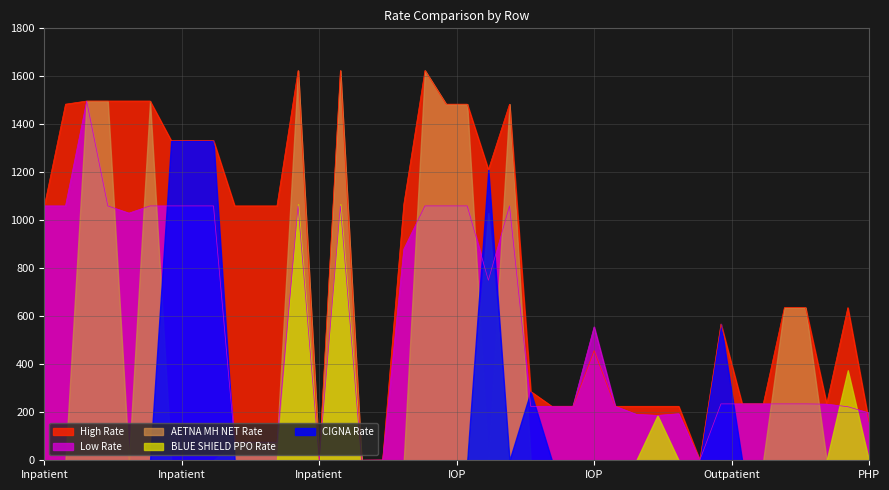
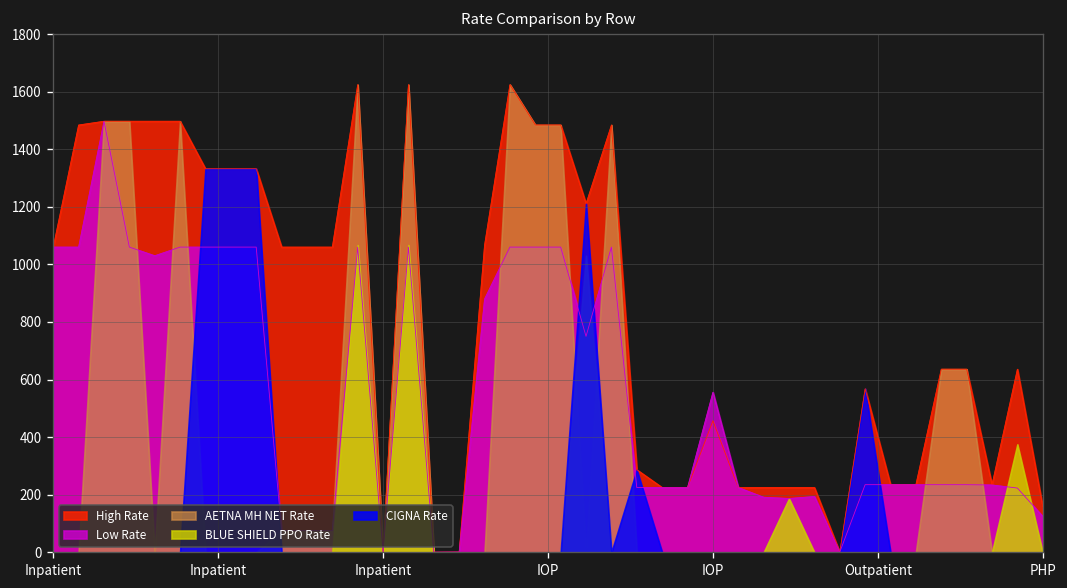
  {
    "High Rate": {
      "IOP": 460,
      "PHP": 160
    },
    "Low Rate": {
      "IOP": 560,
-     "PHP": 200
+     "PHP": 120
    }
  }
